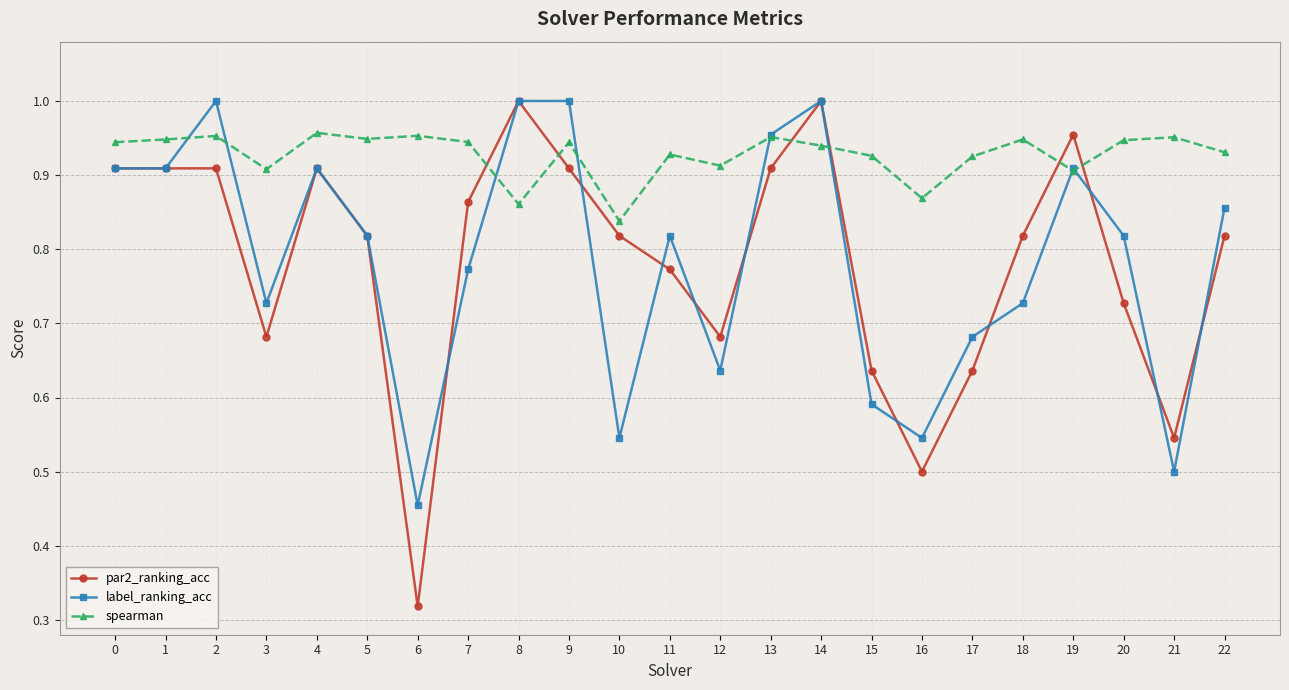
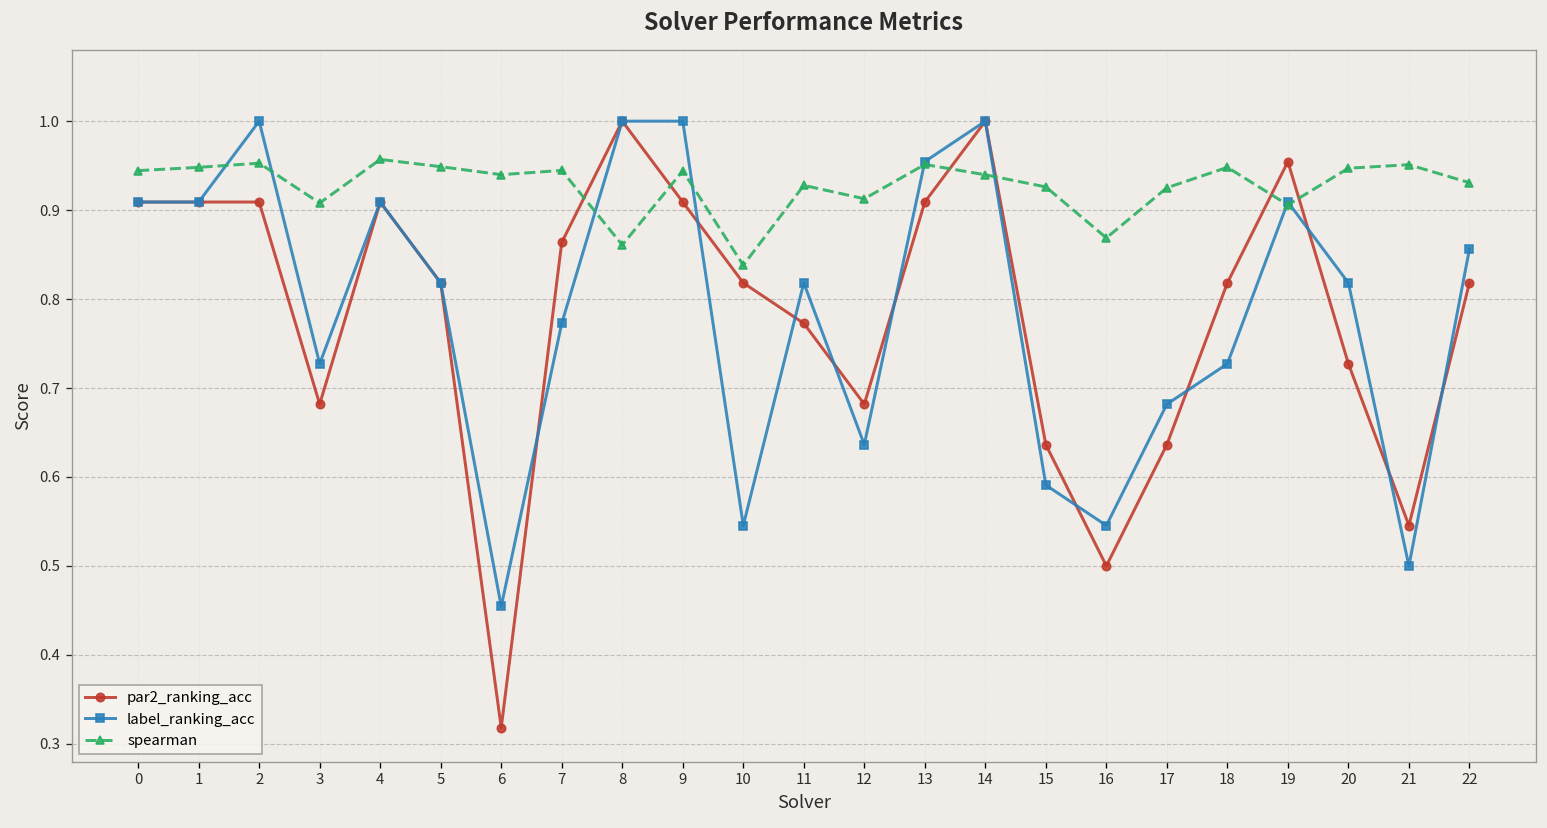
  {
    "par2_ranking_acc": {
      "2": 0.91,
      "3": 0.68,
      "6": 0.32,
      "7": 0.86,
      "9": 0.91,
      "10": 0.82,
      "11": 0.77,
      "12": 0.68,
      "13": 0.91,
      "15": 0.64,
      "16": 0.50,
      "17": 0.64,
      "18": 0.82,
      "19": 0.95,
      "20": 0.73,
      "21": 0.55,
      "22": 0.82
    },
    "label_ranking_acc": {
      "2": 1.00,
      "3": 0.73,
      "6": 0.45,
      "7": 0.77,
      "9": 1.00,
      "10": 0.55,
      "11": 0.82,
      "12": 0.64,
      "15": 0.59,
      "16": 0.55,
      "17": 0.68,
      "18": 0.73,
      "20": 0.82,
      "21": 0.50,
      "22": 0.86
    },
    "spearman": {
      "0": 0.94,
      "1": 0.95,
      "2": 0.95,
      "3": 0.91,
      "4": 0.96,
      "5": 0.95,
-     "6": 0.95,
+     "6": 0.94,
      "7": 0.94,
      "8": 0.86,
      "9": 0.94,
      "10": 0.84,
      "11": 0.93,
      "12": 0.91,
      "14": 0.94,
      "15": 0.93,
      "16": 0.87,
      "17": 0.93,
      "18": 0.95,
      "20": 0.95,
      "21": 0.95,
      "22": 0.93
    }
  }
